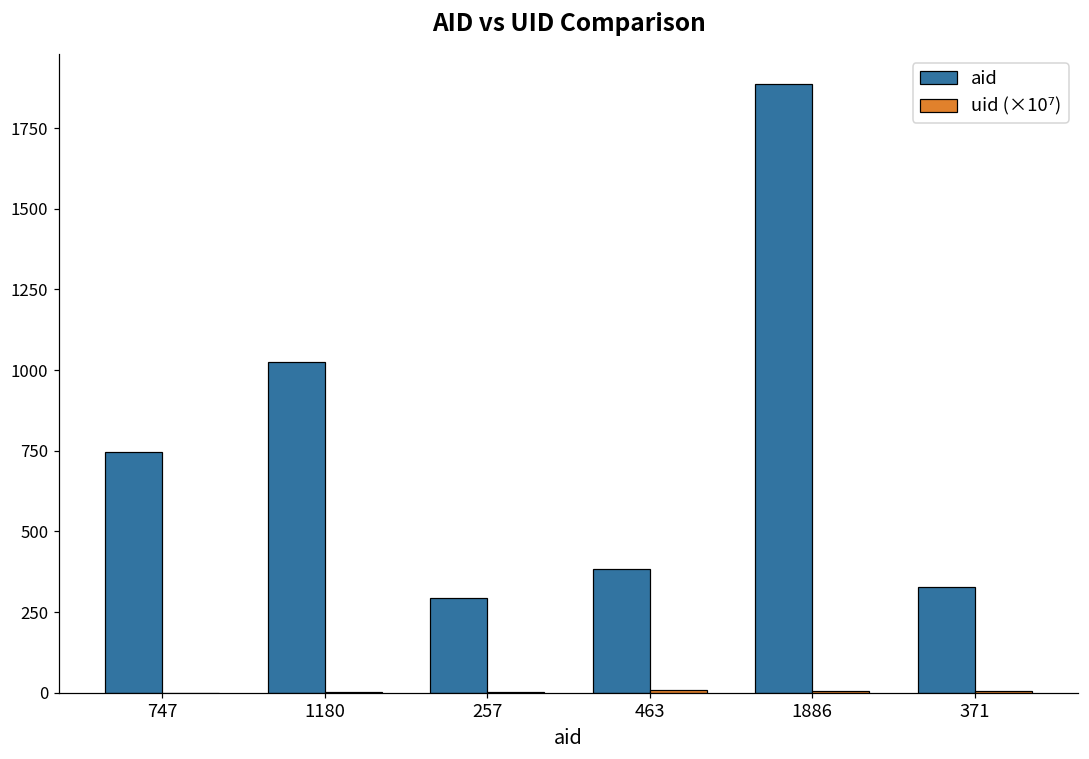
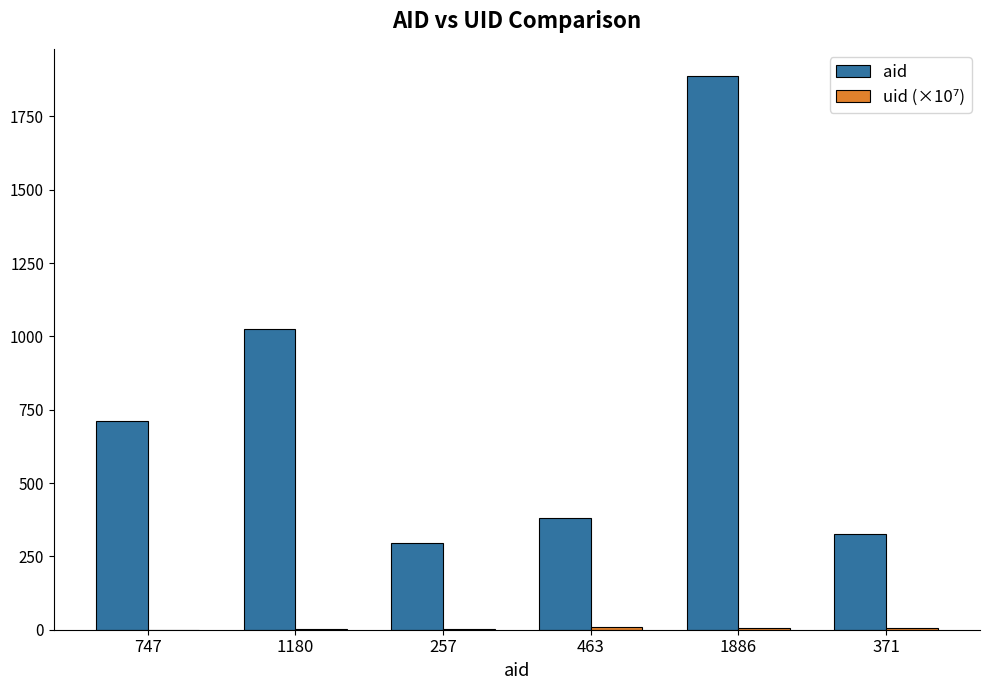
  {
    "aid": {
-     "747": 750,
+     "747": 710,
      "1180": 1030,
      "257": 290,
      "463": 380,
      "1886": 1890,
      "371": 330
    }
  }
